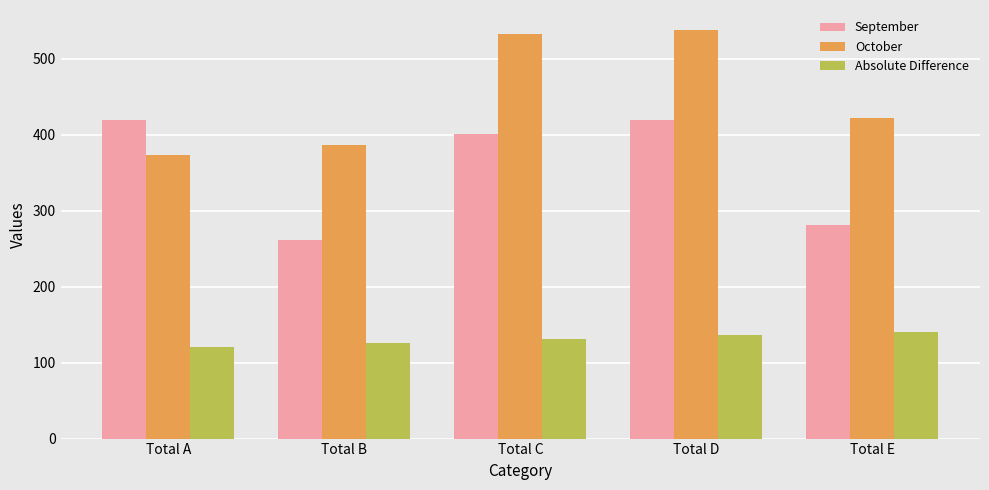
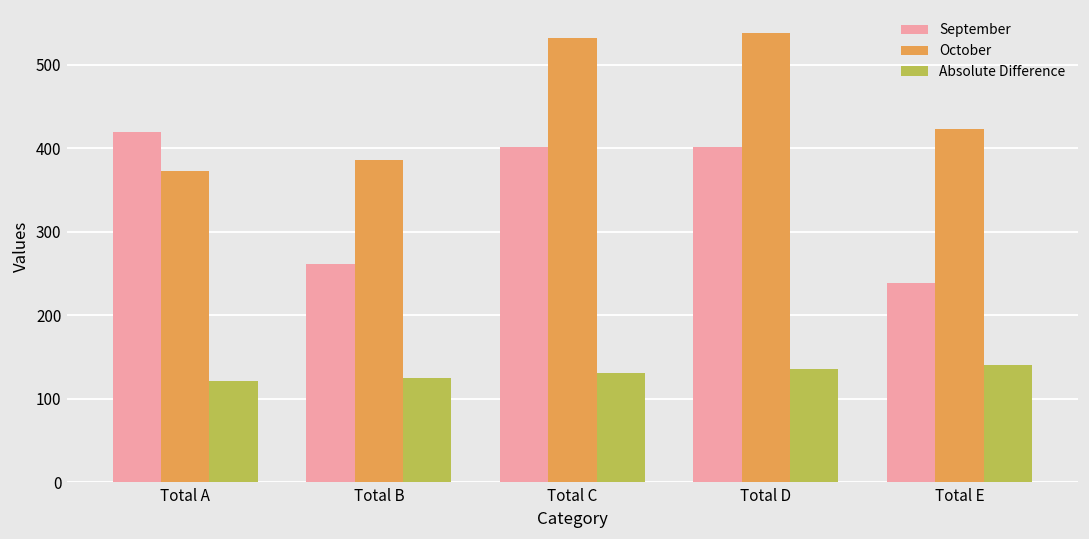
  {
    "September": {
      "Total A": 420,
      "Total B": 260,
      "Total C": 400,
-     "Total D": 420,
-     "Total E": 280
+     "Total D": 400,
+     "Total E": 240
    }
  }
